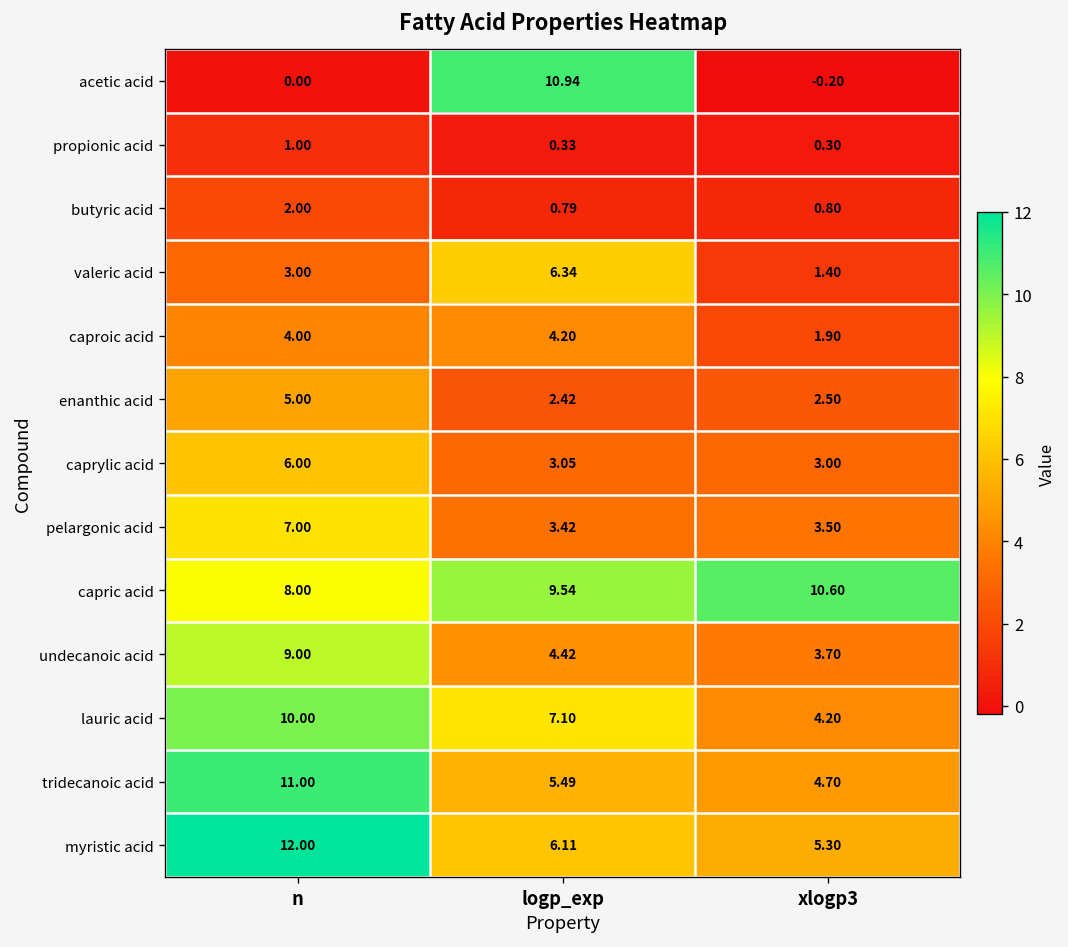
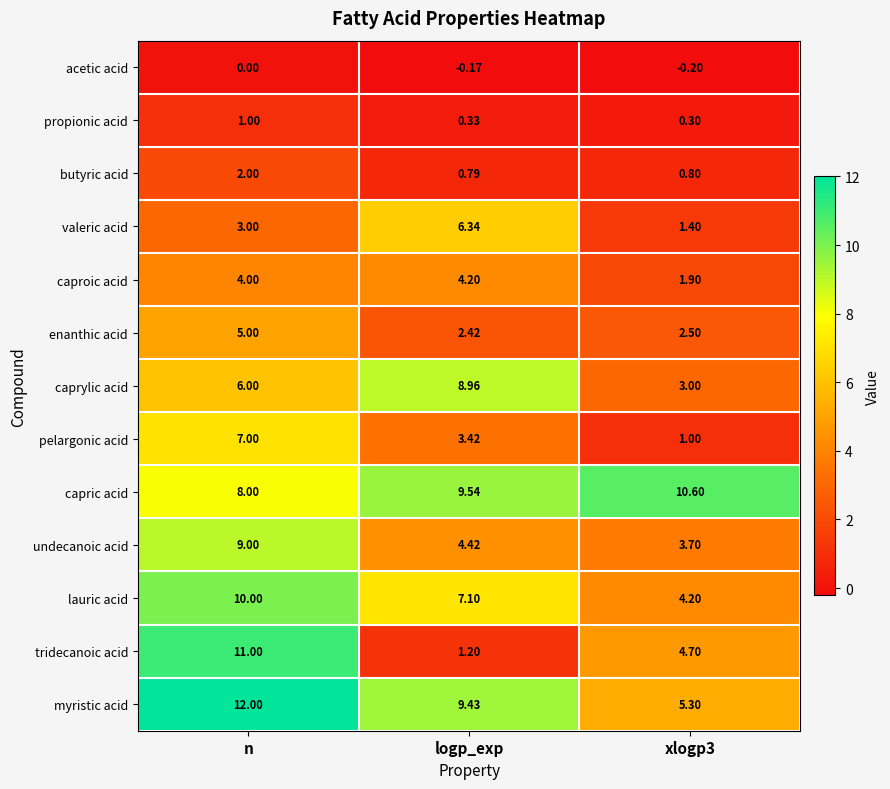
  {
    "acetic acid": {
      "n": 0.00,
-     "logp_exp": 10.94,
+     "logp_exp": -0.17,
      "xlogp3": -0.20
    },
    "propionic acid": {
      "n": 1.00,
      "logp_exp": 0.33,
      "xlogp3": 0.30
    },
    "butyric acid": {
      "n": 2.00,
      "logp_exp": 0.79,
      "xlogp3": 0.80
    },
    "valeric acid": {
      "n": 3.00,
      "logp_exp": 6.34,
      "xlogp3": 1.40
    },
    "caproic acid": {
      "n": 4.00,
      "logp_exp": 4.20,
      "xlogp3": 1.90
    },
    "enanthic acid": {
      "n": 5.00,
      "logp_exp": 2.42,
      "xlogp3": 2.50
    },
    "caprylic acid": {
      "n": 6.00,
-     "logp_exp": 3.05,
+     "logp_exp": 8.96,
      "xlogp3": 3.00
    },
    "pelargonic acid": {
      "n": 7.00,
      "logp_exp": 3.42,
-     "xlogp3": 3.50
+     "xlogp3": 1.00
    },
    "capric acid": {
      "n": 8.00,
      "logp_exp": 9.54,
      "xlogp3": 10.60
    },
    "undecanoic acid": {
      "n": 9.00,
      "logp_exp": 4.42,
      "xlogp3": 3.70
    },
    "lauric acid": {
      "n": 10.00,
      "logp_exp": 7.10,
      "xlogp3": 4.20
    },
    "tridecanoic acid": {
      "n": 11.00,
-     "logp_exp": 5.49,
+     "logp_exp": 1.20,
      "xlogp3": 4.70
    },
    "myristic acid": {
      "n": 12.00,
-     "logp_exp": 6.11,
+     "logp_exp": 9.43,
      "xlogp3": 5.30
    }
  }
